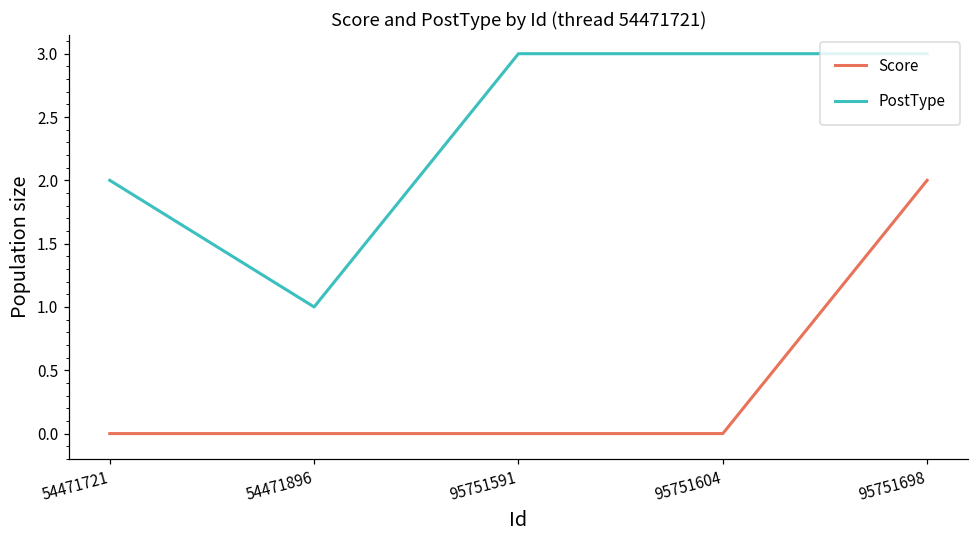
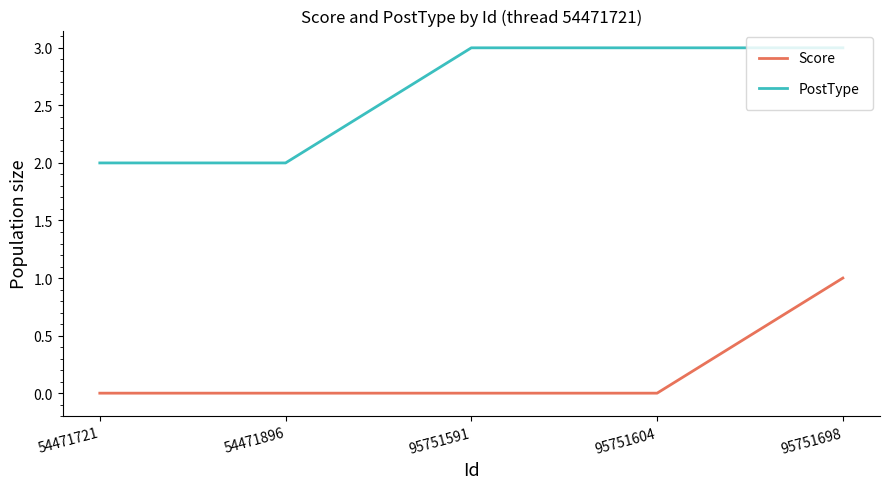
  {
    "Score": {
      "54471721": 0,
      "54471896": 0,
      "95751591": 0,
      "95751604": 0,
-     "95751698": 2
+     "95751698": 1
    },
    "PostType": {
      "54471721": 2,
-     "54471896": 1,
+     "54471896": 2,
      "95751591": 3,
      "95751604": 3
    }
  }
